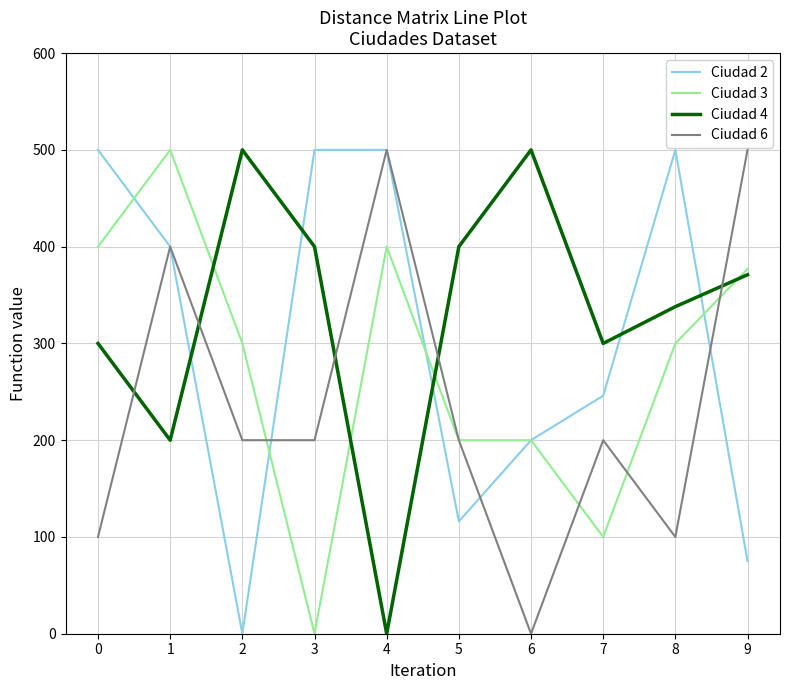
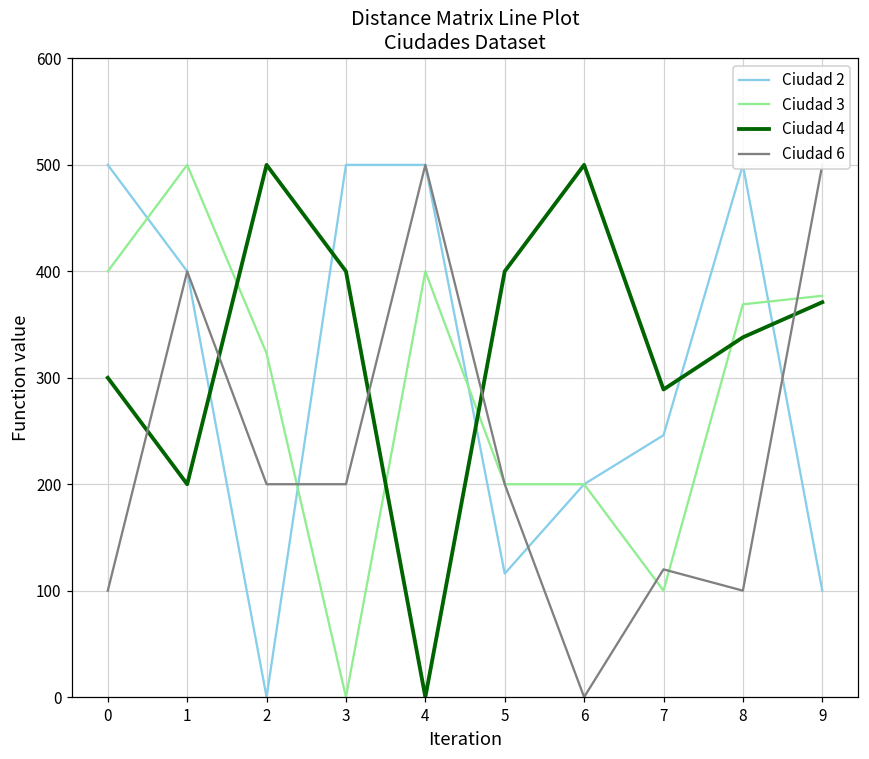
  {
    "Ciudad 2": {
      "0": 500,
      "2": 0,
      "3": 500,
      "5": 120,
      "7": 250,
      "8": 500,
-     "9": 80
+     "9": 100
    },
    "Ciudad 3": {
      "0": 400,
      "1": 500,
-     "2": 300,
+     "2": 320,
      "3": 0,
      "4": 400,
      "7": 100,
-     "8": 300,
+     "8": 370,
      "9": 380
    },
    "Ciudad 4": {
      "0": 300,
      "1": 200,
      "2": 500,
      "3": 400,
      "4": 0,
      "5": 400,
      "6": 500,
-     "7": 300,
+     "7": 290,
      "8": 340,
      "9": 370
    },
    "Ciudad 6": {
      "0": 100,
      "2": 200,
      "3": 200,
      "6": 0,
-     "7": 200,
+     "7": 120,
      "8": 100,
      "9": 500
    }
  }
